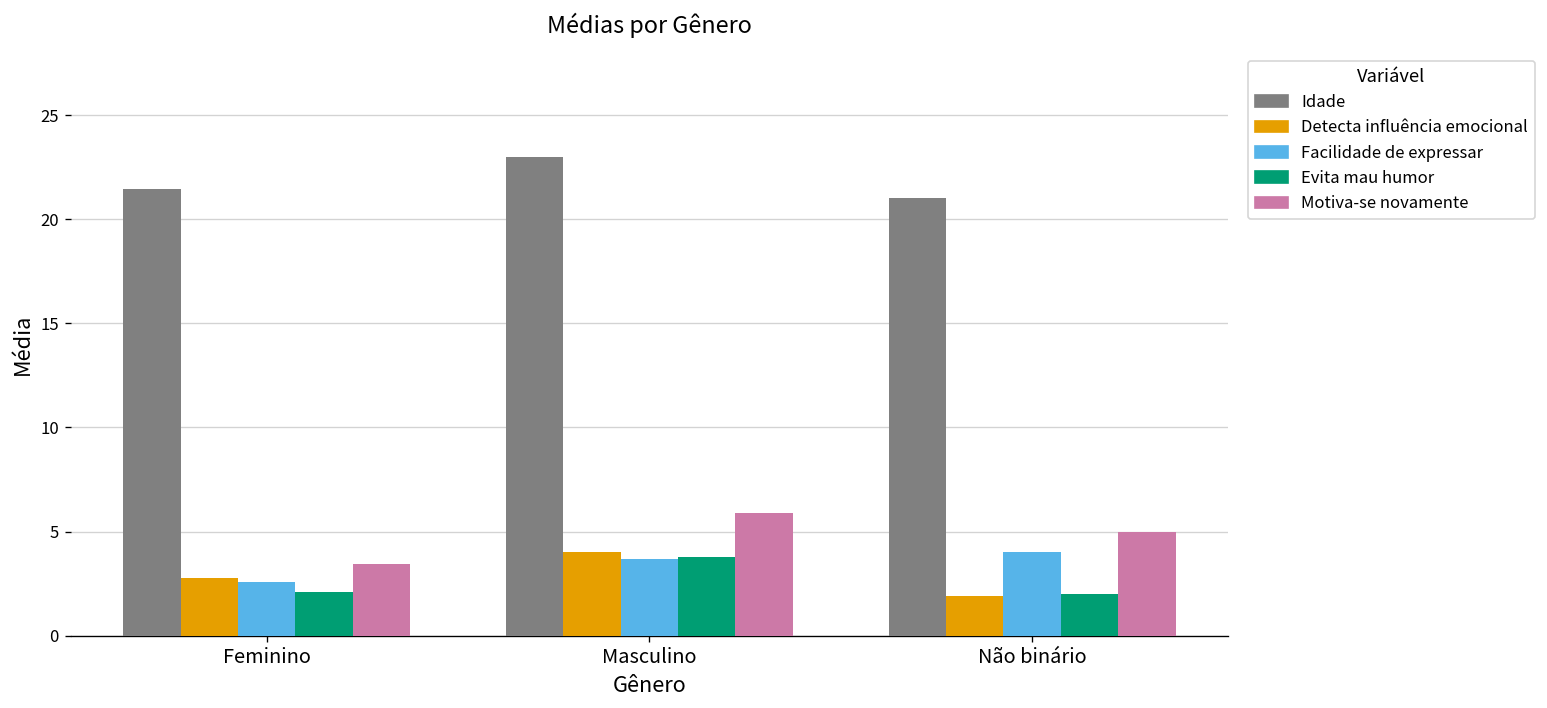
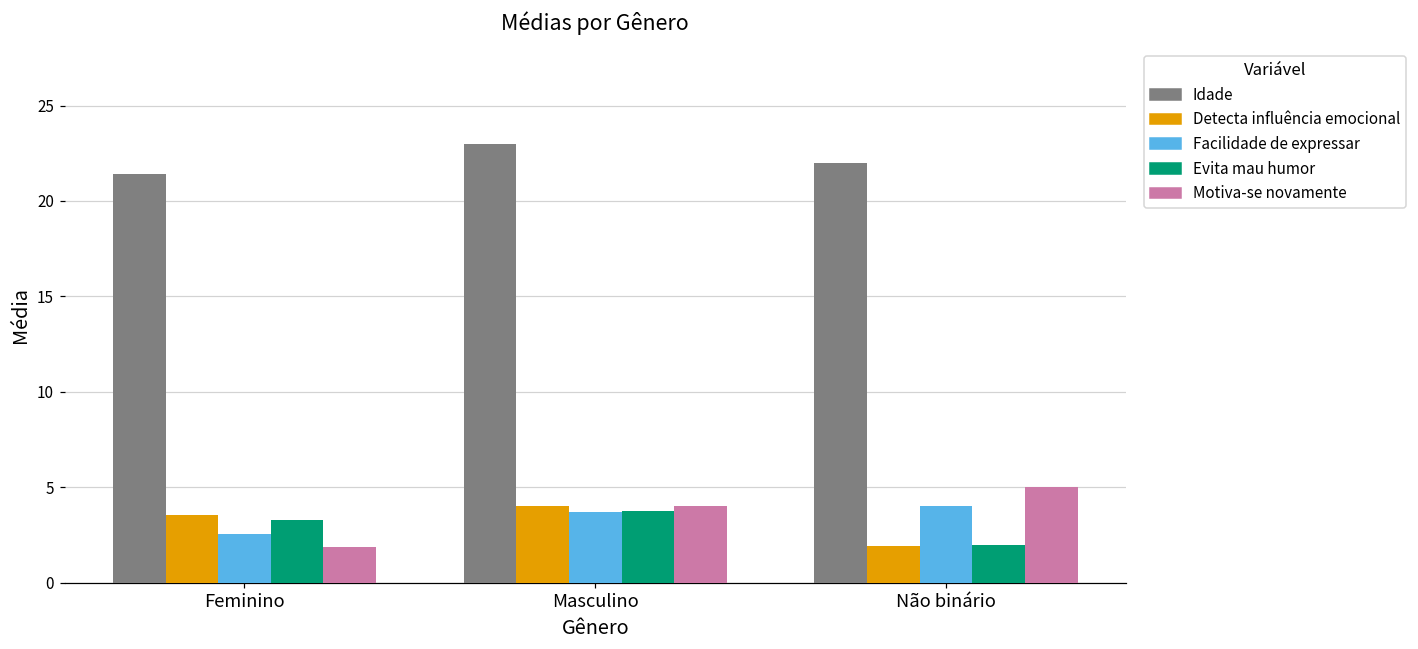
  {
    "Idade": {
      "Feminino": 21.4,
      "Masculino": 23,
-     "Não binário": 21
+     "Não binário": 22
    },
    "Detecta influência emocional": {
-     "Feminino": 2.8,
+     "Feminino": 3.6,
      "Masculino": 4.0,
      "Não binário": 1.9
    },
    "Facilidade de expressar": {
      "Feminino": 2.6,
      "Masculino": 3.7,
      "Não binário": 4.0
    },
    "Evita mau humor": {
-     "Feminino": 2.1,
+     "Feminino": 3.3,
      "Masculino": 3.8,
      "Não binário": 2.0
    },
    "Motiva-se novamente": {
-     "Feminino": 3.4,
-     "Masculino": 5.9,
+     "Feminino": 1.9,
+     "Masculino": 4.0,
      "Não binário": 5.0
    }
  }
